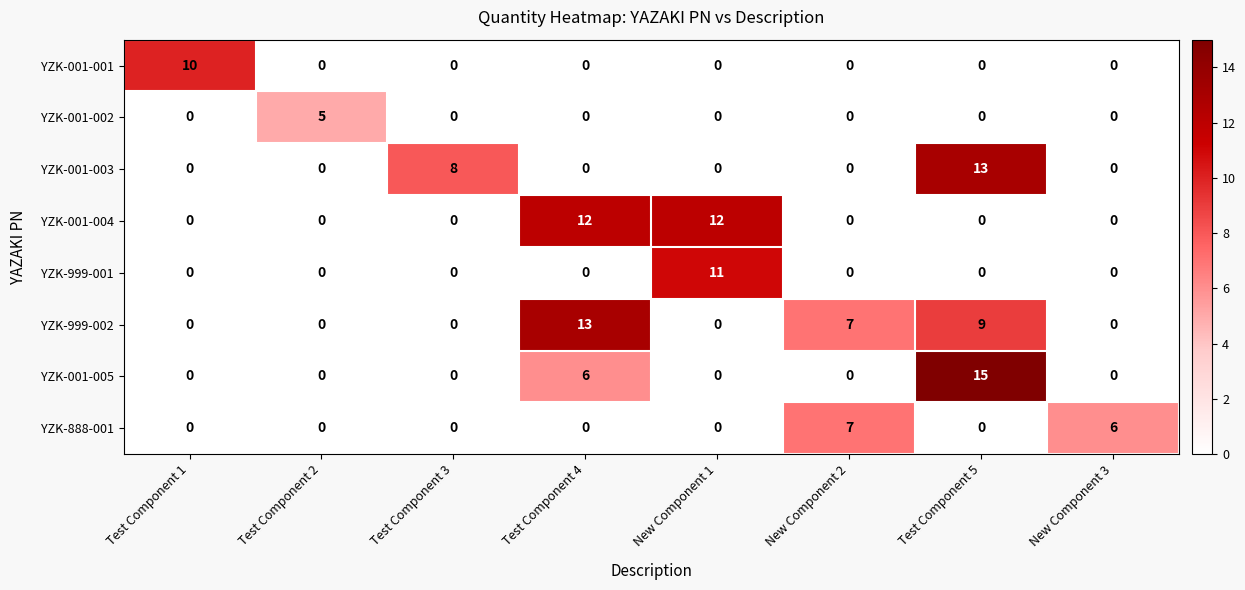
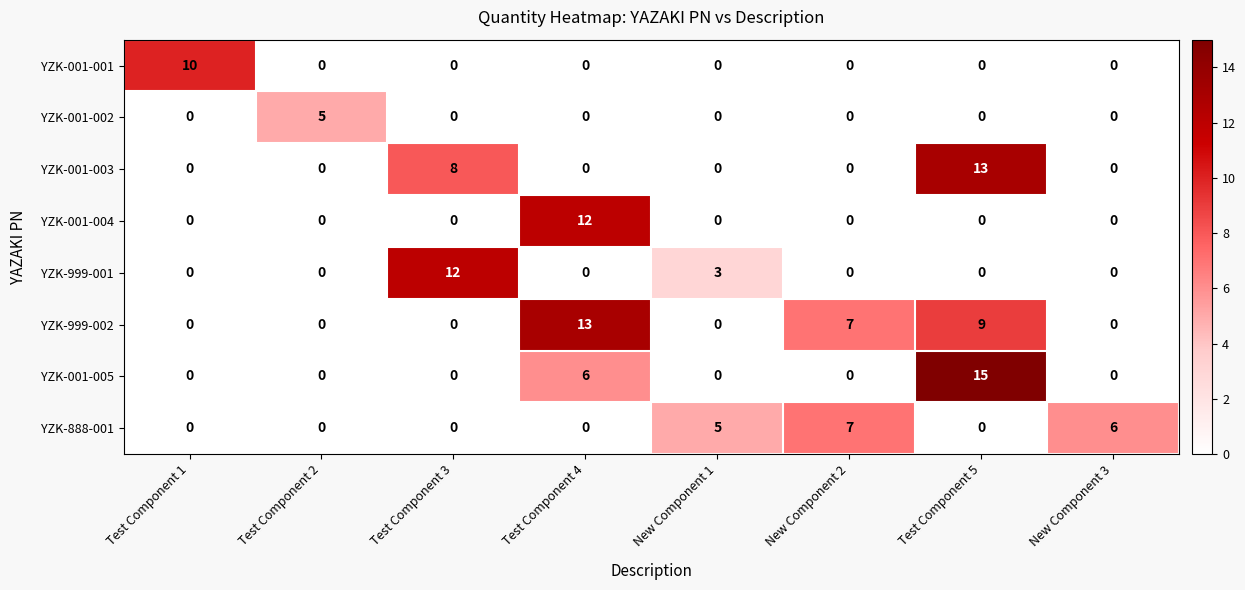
  {
    "YZK-001-001": {
      "Test Component 1": 10,
      "Test Component 2": 0,
      "Test Component 3": 0,
      "Test Component 4": 0,
      "New Component 1": 0,
      "New Component 2": 0,
      "Test Component 5": 0,
      "New Component 3": 0
    },
    "YZK-001-002": {
      "Test Component 1": 0,
      "Test Component 2": 5,
      "Test Component 3": 0,
      "Test Component 4": 0,
      "New Component 1": 0,
      "New Component 2": 0,
      "Test Component 5": 0,
      "New Component 3": 0
    },
    "YZK-001-003": {
      "Test Component 1": 0,
      "Test Component 2": 0,
      "Test Component 3": 8,
      "Test Component 4": 0,
      "New Component 1": 0,
      "New Component 2": 0,
      "Test Component 5": 13,
      "New Component 3": 0
    },
    "YZK-001-004": {
      "Test Component 1": 0,
      "Test Component 2": 0,
      "Test Component 3": 0,
      "Test Component 4": 12,
-     "New Component 1": 12,
+     "New Component 1": 0,
      "New Component 2": 0,
      "Test Component 5": 0,
      "New Component 3": 0
    },
    "YZK-999-001": {
      "Test Component 1": 0,
      "Test Component 2": 0,
-     "Test Component 3": 0,
+     "Test Component 3": 12,
      "Test Component 4": 0,
-     "New Component 1": 11,
+     "New Component 1": 3,
      "New Component 2": 0,
      "Test Component 5": 0,
      "New Component 3": 0
    },
    "YZK-999-002": {
      "Test Component 1": 0,
      "Test Component 2": 0,
      "Test Component 3": 0,
      "Test Component 4": 13,
      "New Component 1": 0,
      "New Component 2": 7,
      "Test Component 5": 9,
      "New Component 3": 0
    },
    "YZK-001-005": {
      "Test Component 1": 0,
      "Test Component 2": 0,
      "Test Component 3": 0,
      "Test Component 4": 6,
      "New Component 1": 0,
      "New Component 2": 0,
      "Test Component 5": 15,
      "New Component 3": 0
    },
    "YZK-888-001": {
      "Test Component 1": 0,
      "Test Component 2": 0,
      "Test Component 3": 0,
      "Test Component 4": 0,
-     "New Component 1": 0,
+     "New Component 1": 5,
      "New Component 2": 7,
      "Test Component 5": 0,
      "New Component 3": 6
    }
  }
